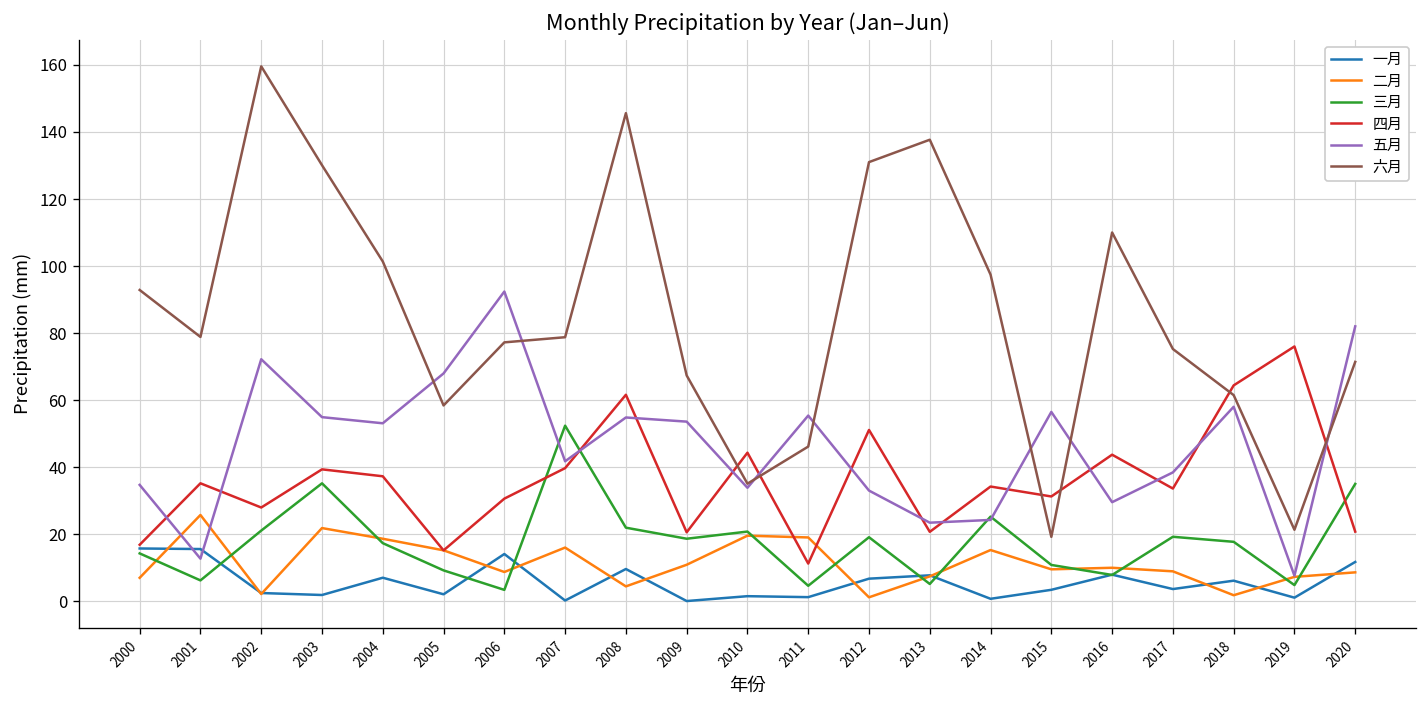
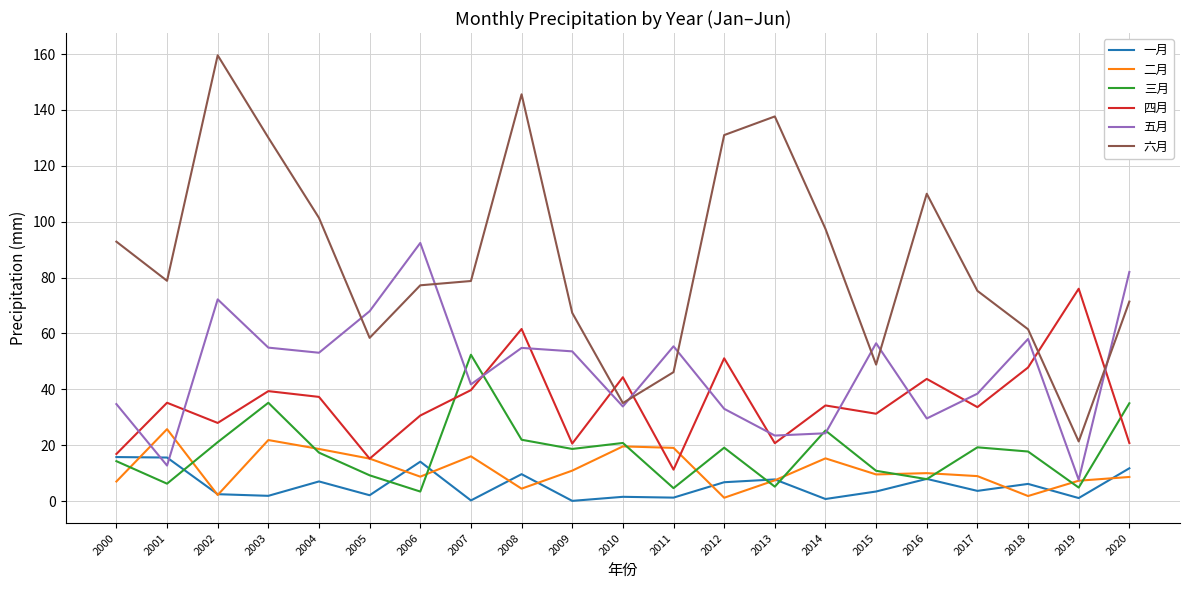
  {
    "一月": {
      "2000": 16,
      "2001": 16,
      "2003": 2,
      "2004": 7,
      "2005": 2,
      "2006": 14,
      "2007": 0,
      "2008": 10,
      "2009": 0,
      "2010": 2,
      "2011": 1,
      "2012": 7,
      "2014": 1,
      "2015": 3,
      "2017": 4,
      "2018": 6,
      "2019": 1,
      "2020": 12
    },
    "二月": {
      "2000": 7,
      "2001": 26,
      "2003": 22,
      "2004": 19,
      "2006": 9,
      "2007": 16,
      "2008": 4,
      "2009": 11,
      "2010": 20,
      "2011": 19,
      "2012": 1,
      "2014": 15,
      "2015": 10,
      "2016": 10,
      "2017": 9,
      "2018": 2,
      "2020": 9
    },
    "三月": {
      "2000": 14,
      "2001": 6,
      "2002": 21,
      "2003": 35,
      "2004": 17,
      "2005": 9,
      "2006": 3,
      "2007": 52,
      "2008": 22,
      "2009": 19,
      "2010": 21,
      "2011": 5,
      "2012": 19,
      "2013": 5,
      "2014": 25,
      "2015": 11,
      "2017": 19,
      "2018": 18,
      "2019": 5,
      "2020": 35
    },
    "四月": {
      "2000": 17,
      "2001": 35,
      "2002": 28,
      "2003": 39,
      "2004": 37,
      "2006": 31,
      "2007": 40,
      "2008": 62,
      "2009": 21,
      "2010": 44,
      "2011": 11,
      "2012": 51,
      "2013": 21,
      "2014": 34,
      "2015": 31,
      "2016": 44,
      "2017": 34,
-     "2018": 64,
+     "2018": 48,
      "2019": 76,
      "2020": 21
    },
    "五月": {
      "2000": 35,
      "2001": 13,
      "2002": 72,
      "2003": 55,
      "2004": 53,
      "2005": 68,
      "2006": 92,
      "2007": 42,
      "2008": 55,
      "2009": 54,
      "2010": 34,
      "2011": 55,
      "2012": 33,
      "2013": 23,
      "2014": 24,
      "2015": 56,
      "2016": 30,
      "2017": 38,
      "2018": 58,
      "2020": 82
    },
    "六月": {
      "2000": 93,
      "2001": 79,
      "2002": 160,
      "2003": 130,
      "2004": 101,
      "2005": 58,
      "2006": 77,
      "2007": 79,
      "2008": 146,
      "2009": 67,
      "2010": 35,
      "2011": 46,
      "2012": 131,
      "2013": 138,
      "2014": 97,
-     "2015": 19,
+     "2015": 49,
      "2016": 110,
      "2017": 75,
      "2018": 62,
      "2019": 21,
      "2020": 71
    }
  }
